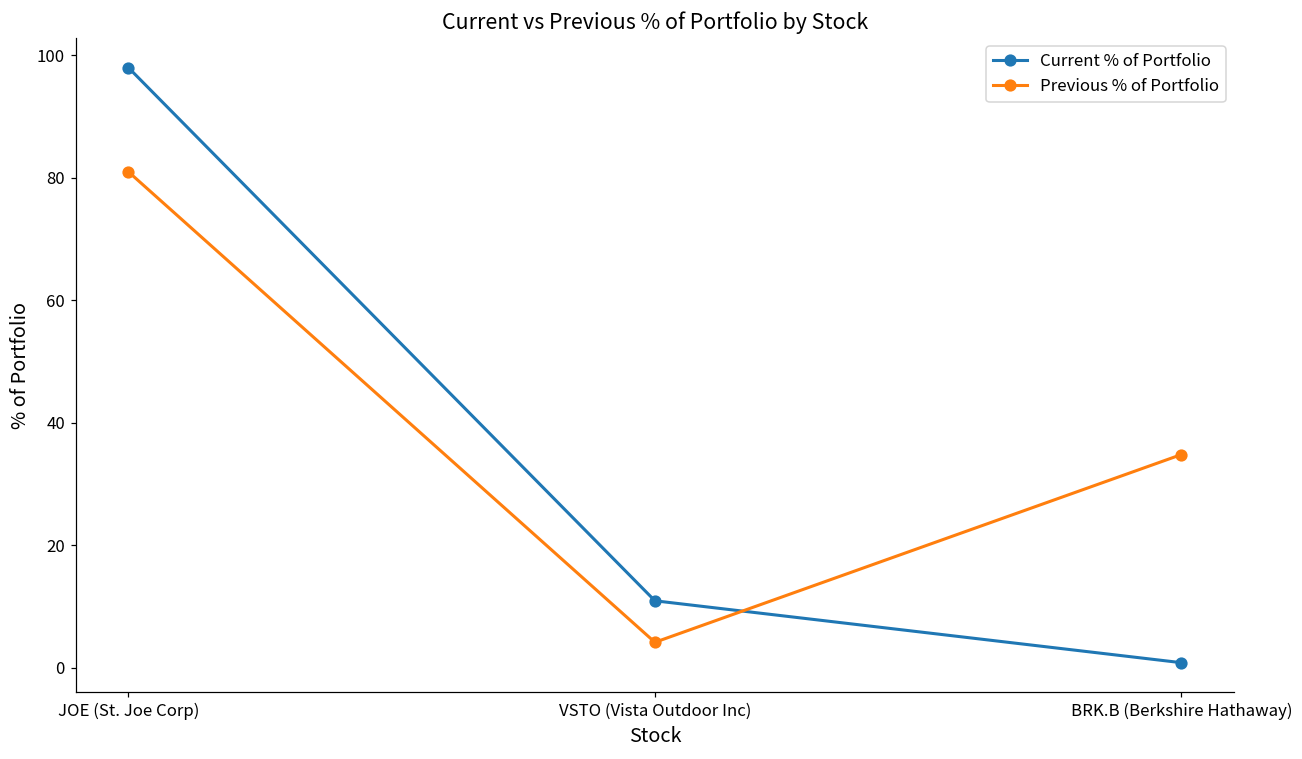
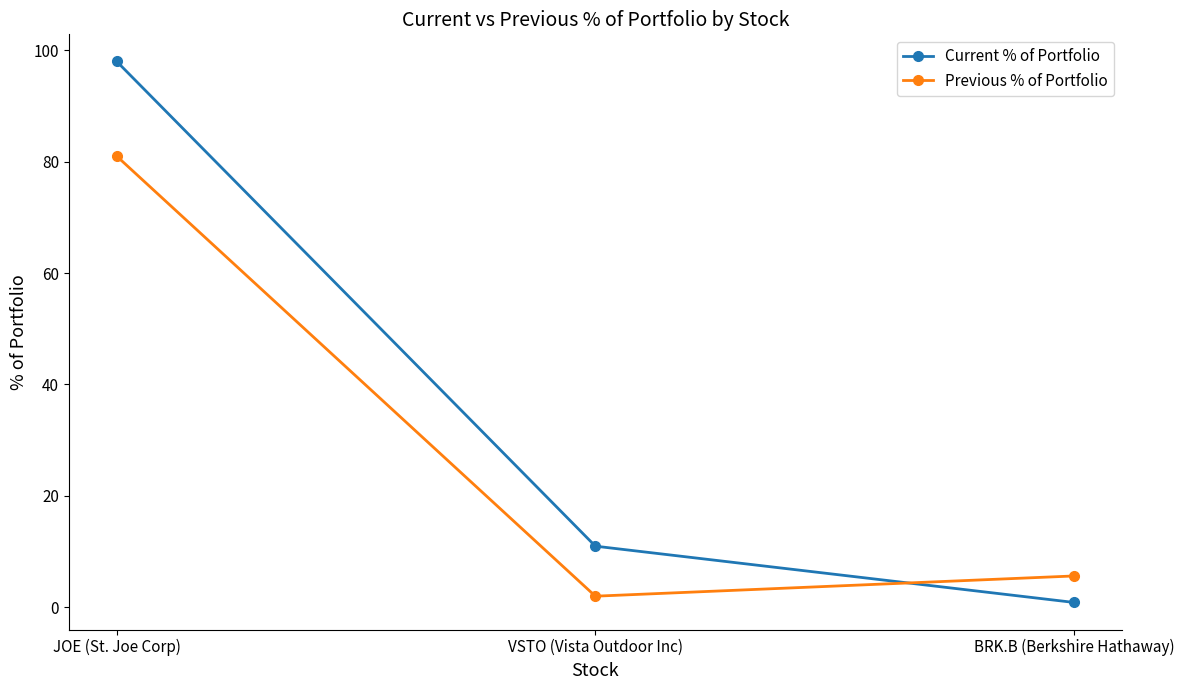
  {
    "Current % of Portfolio": {
      "JOE (St. Joe Corp)": 98,
      "VSTO (Vista Outdoor Inc)": 11,
      "BRK.B (Berkshire Hathaway)": 1
    },
    "Previous % of Portfolio": {
      "JOE (St. Joe Corp)": 81,
-     "VSTO (Vista Outdoor Inc)": 4,
-     "BRK.B (Berkshire Hathaway)": 35
+     "VSTO (Vista Outdoor Inc)": 2,
+     "BRK.B (Berkshire Hathaway)": 6
    }
  }
